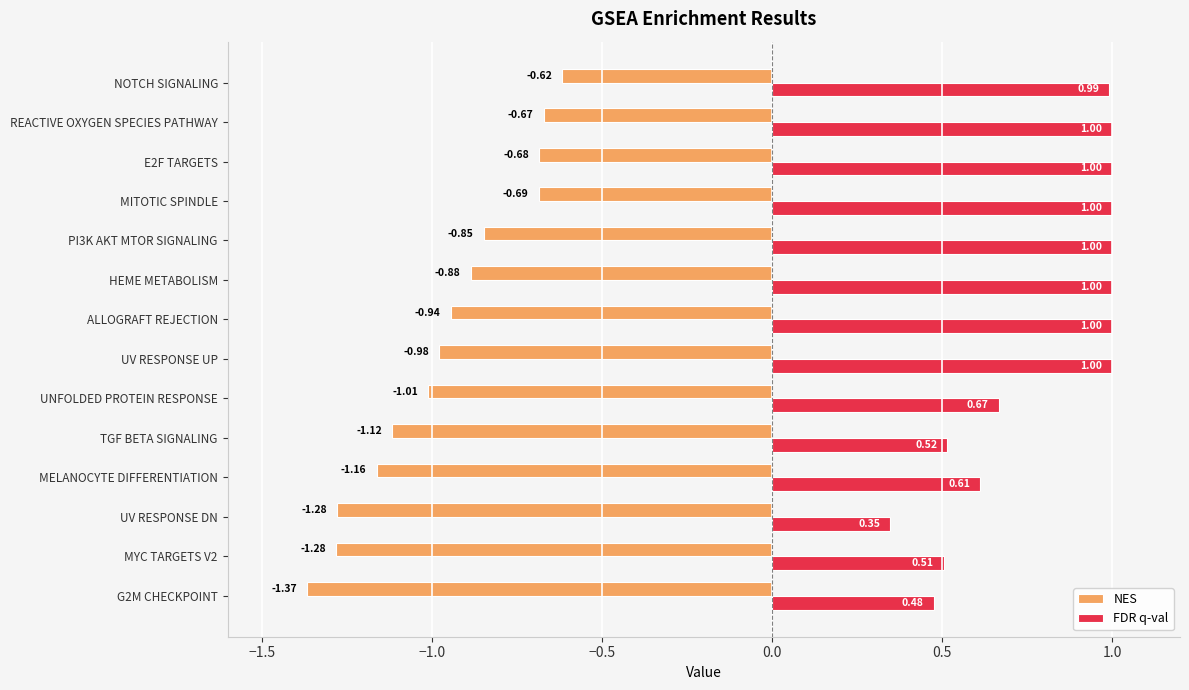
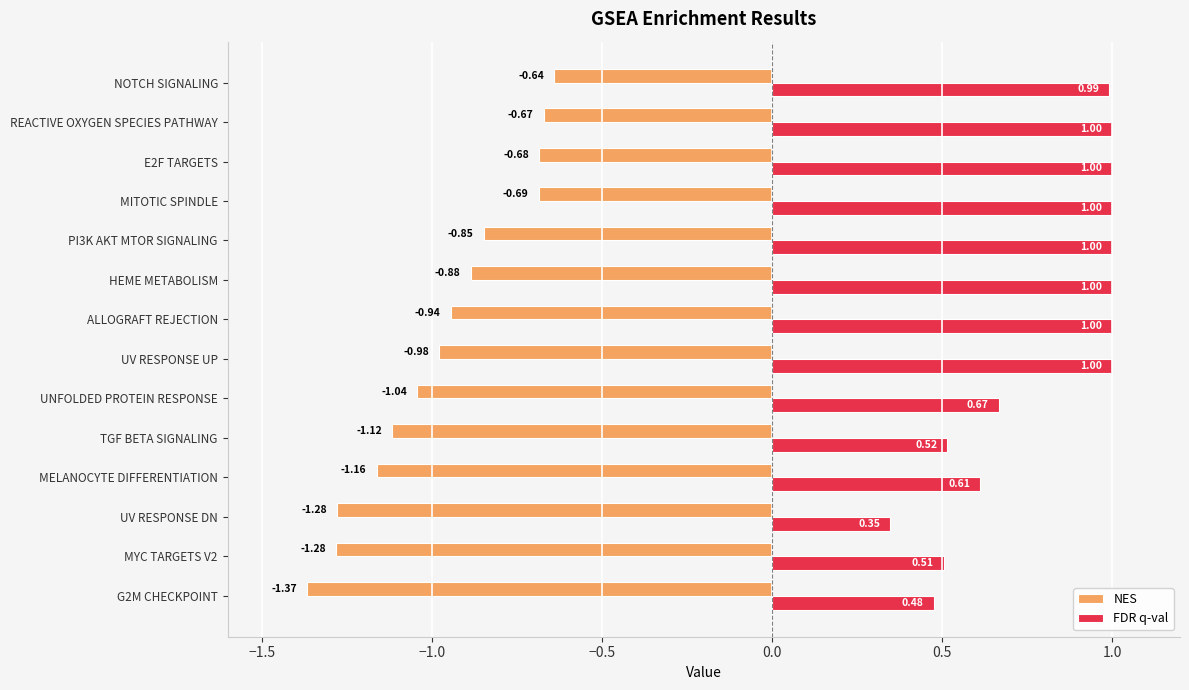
  {
    "NES": {
-     "NOTCH SIGNALING": -0.62,
+     "NOTCH SIGNALING": -0.64,
      "REACTIVE OXYGEN SPECIES PATHWAY": -0.67,
      "E2F TARGETS": -0.68,
      "MITOTIC SPINDLE": -0.69,
      "PI3K AKT MTOR SIGNALING": -0.85,
      "HEME METABOLISM": -0.88,
      "ALLOGRAFT REJECTION": -0.94,
      "UV RESPONSE UP": -0.98,
-     "UNFOLDED PROTEIN RESPONSE": -1.01,
+     "UNFOLDED PROTEIN RESPONSE": -1.04,
      "TGF BETA SIGNALING": -1.12,
      "MELANOCYTE DIFFERENTIATION": -1.16,
      "UV RESPONSE DN": -1.28,
      "MYC TARGETS V2": -1.28,
      "G2M CHECKPOINT": -1.37
    },
    "FDR q-val": {
      "NOTCH SIGNALING": 0.99,
      "REACTIVE OXYGEN SPECIES PATHWAY": 1.00,
      "E2F TARGETS": 1.00,
      "MITOTIC SPINDLE": 1.00,
      "PI3K AKT MTOR SIGNALING": 1.00,
      "HEME METABOLISM": 1.00,
      "ALLOGRAFT REJECTION": 1.00,
      "UV RESPONSE UP": 1.00,
      "UNFOLDED PROTEIN RESPONSE": 0.67,
      "TGF BETA SIGNALING": 0.52,
      "MELANOCYTE DIFFERENTIATION": 0.61,
      "UV RESPONSE DN": 0.35,
      "MYC TARGETS V2": 0.51,
      "G2M CHECKPOINT": 0.48
    }
  }
